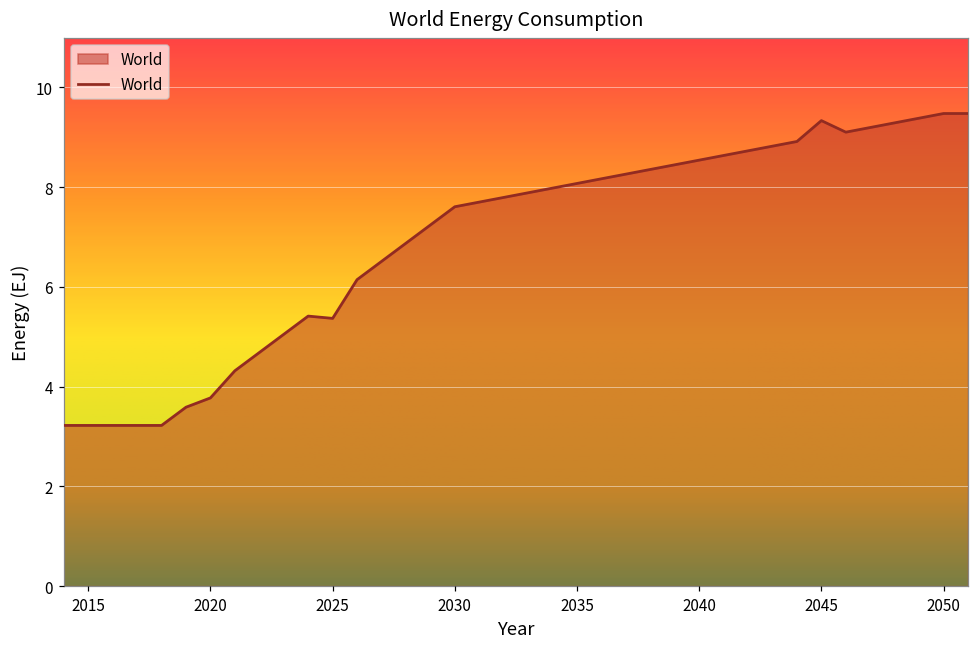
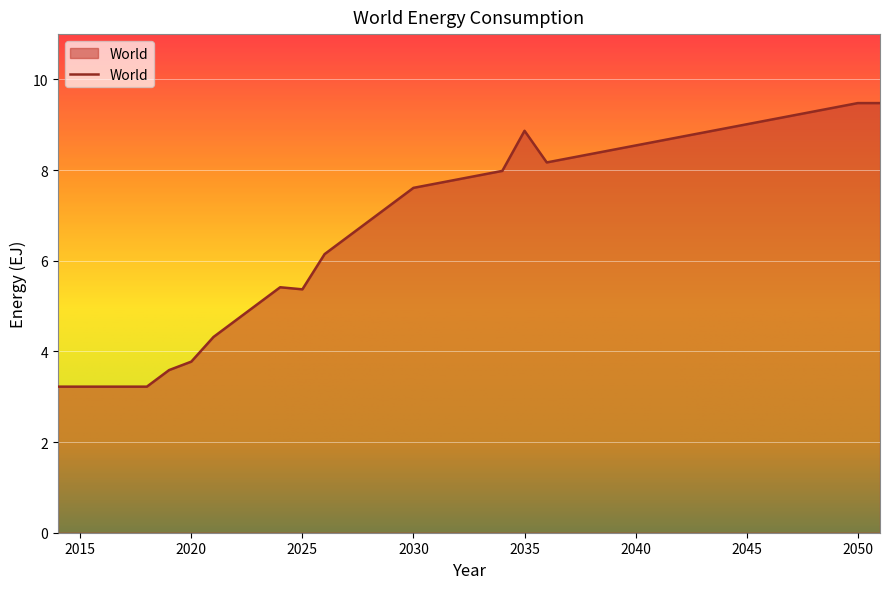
  {
    "2015": 3.2,
    "2020": 3.8,
    "2025": 5.4,
    "2030": 7.6,
-   "2035": 8.1,
+   "2035": 8.9,
    "2040": 8.5,
-   "2045": 9.3,
+   "2045": 9.0,
    "2050": 9.5
  }
